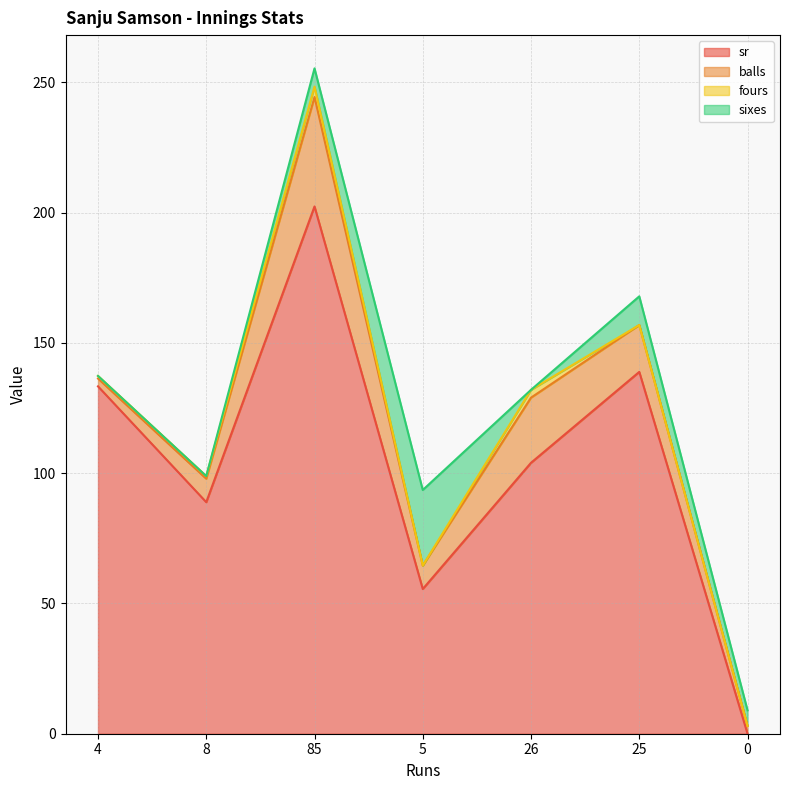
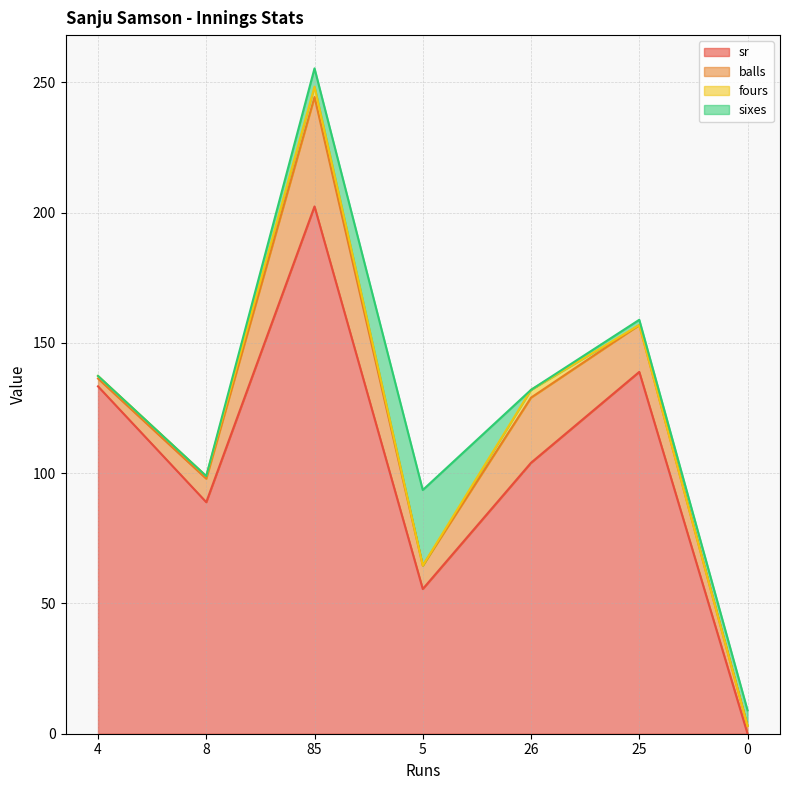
  {
    "sixes": {
      "85": 7,
      "5": 29,
-     "25": 11,
+     "25": 2,
      "0": 6
    }
  }
